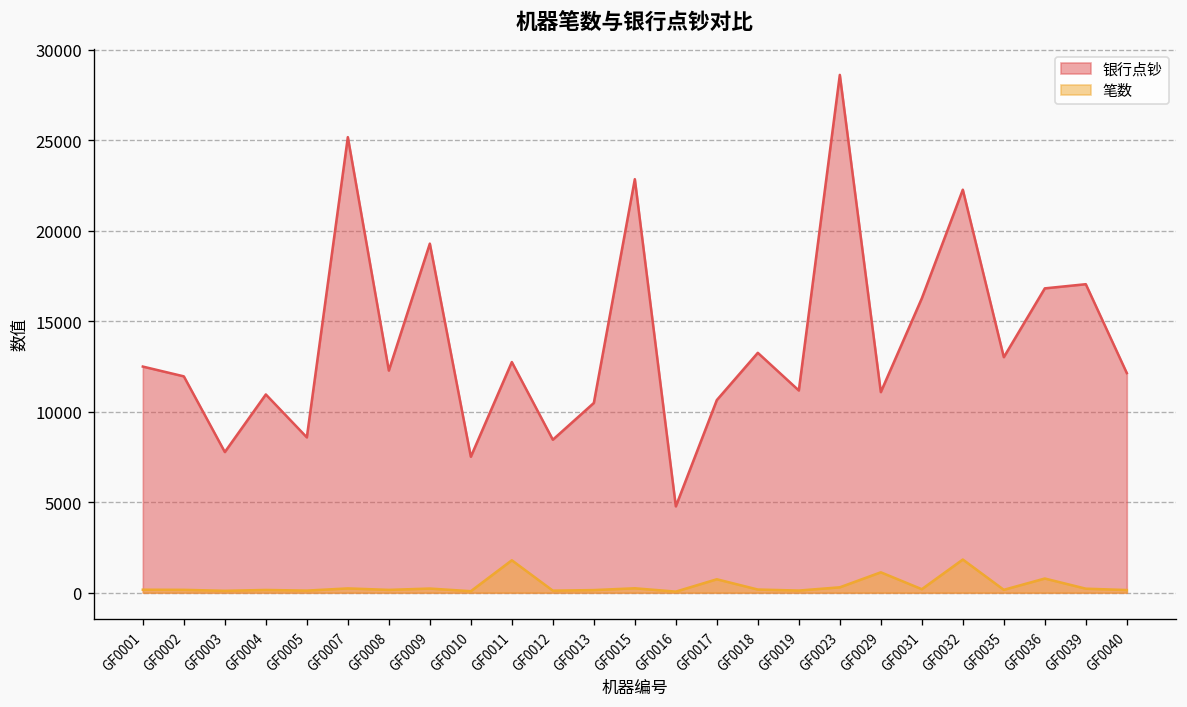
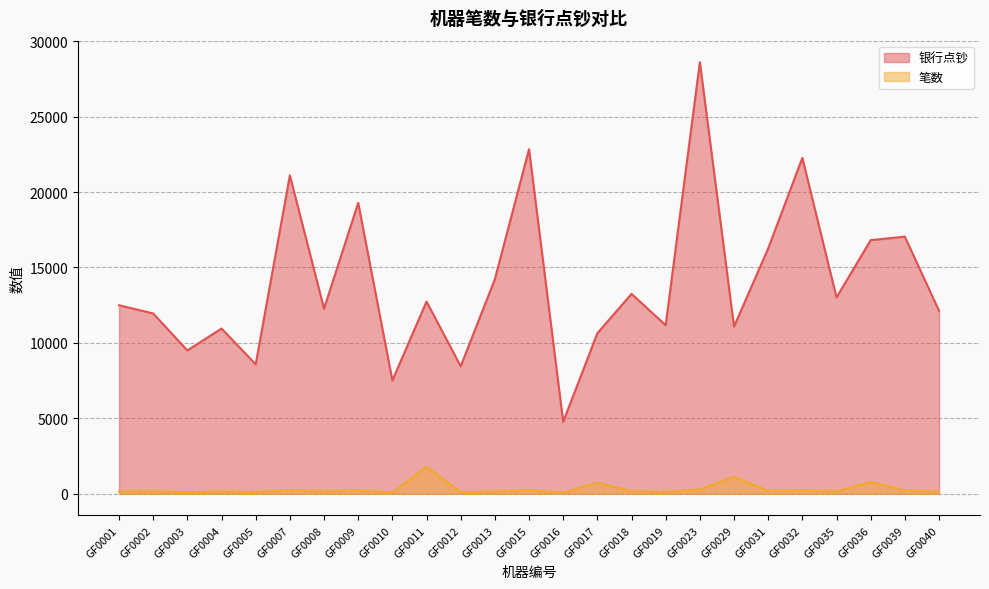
  {
    "银行点钞": {
      "GF0001": 12500,
      "GF0002": 12000,
-     "GF0003": 7800,
+     "GF0003": 9500,
      "GF0004": 11000,
      "GF0005": 8600,
-     "GF0007": 25200,
+     "GF0007": 21100,
      "GF0008": 12300,
      "GF0009": 19300,
      "GF0010": 7500,
      "GF0011": 12700,
      "GF0012": 8500,
-     "GF0013": 10500,
+     "GF0013": 14200,
      "GF0015": 22800,
      "GF0016": 4800,
      "GF0017": 10600,
      "GF0018": 13300,
      "GF0019": 11200,
      "GF0023": 28600,
      "GF0029": 11100,
      "GF0031": 16300,
      "GF0032": 22300,
      "GF0035": 13000,
      "GF0036": 16800,
      "GF0039": 17000,
      "GF0040": 12100
    },
    "笔数": {
      "GF0001": 200,
      "GF0002": 200,
      "GF0003": 100,
      "GF0004": 200,
      "GF0005": 100,
      "GF0007": 200,
      "GF0008": 200,
      "GF0009": 200,
      "GF0010": 100,
      "GF0011": 1800,
      "GF0012": 100,
      "GF0013": 100,
      "GF0015": 200,
      "GF0016": 100,
      "GF0017": 700,
      "GF0018": 200,
      "GF0019": 100,
      "GF0023": 300,
      "GF0029": 1100,
      "GF0031": 200,
-     "GF0032": 1800,
+     "GF0032": 200,
      "GF0035": 200,
      "GF0036": 800,
      "GF0039": 200,
      "GF0040": 100
    }
  }
